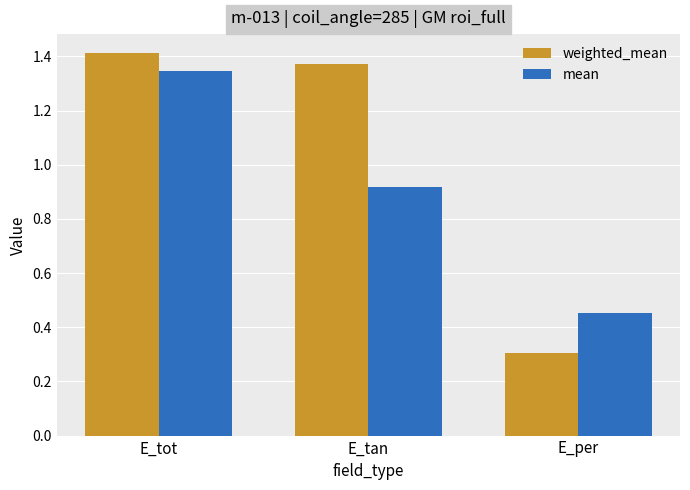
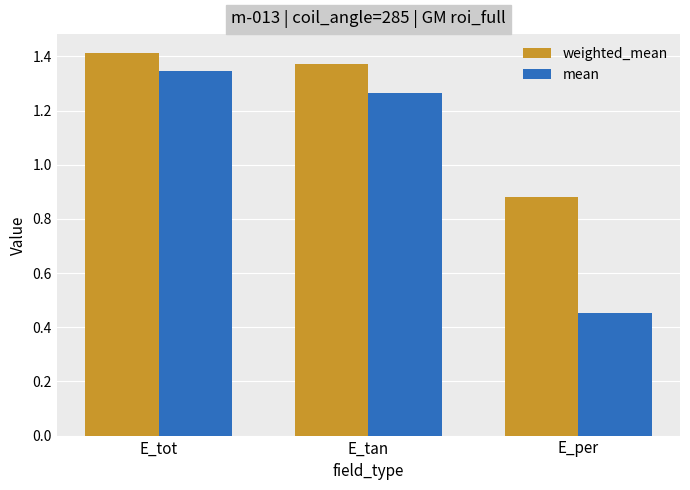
  {
    "weighted_mean": {
      "E_tot": 1.41,
      "E_tan": 1.37,
-     "E_per": 0.30
+     "E_per": 0.88
    },
    "mean": {
      "E_tot": 1.35,
-     "E_tan": 0.92,
+     "E_tan": 1.26,
      "E_per": 0.45
    }
  }
